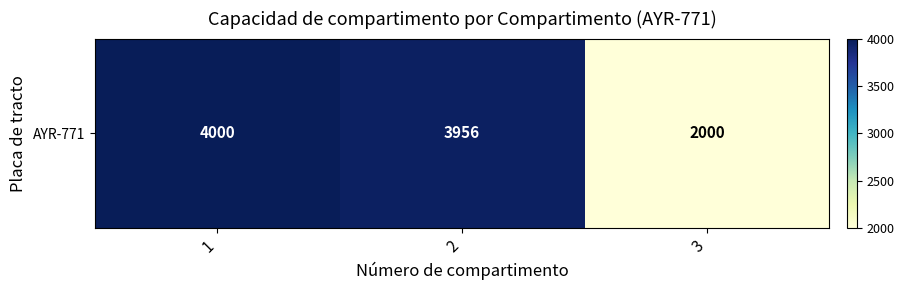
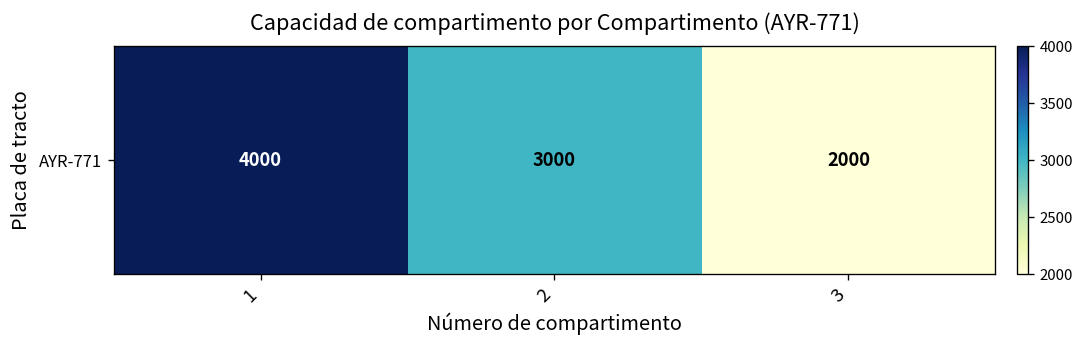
  {
    "AYR-771": {
      "1": 4000,
-     "2": 3956,
+     "2": 3000,
      "3": 2000
    }
  }
